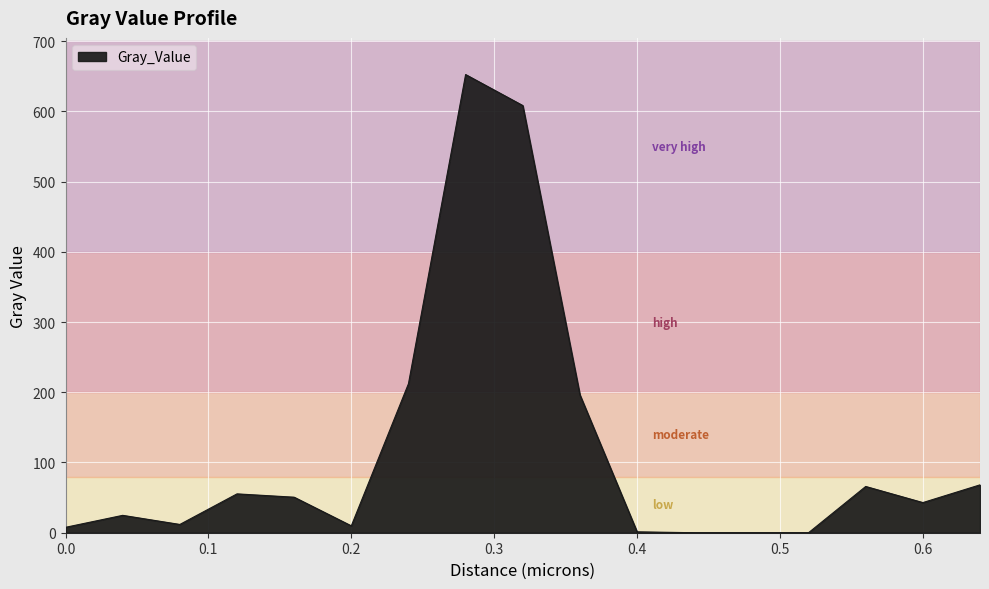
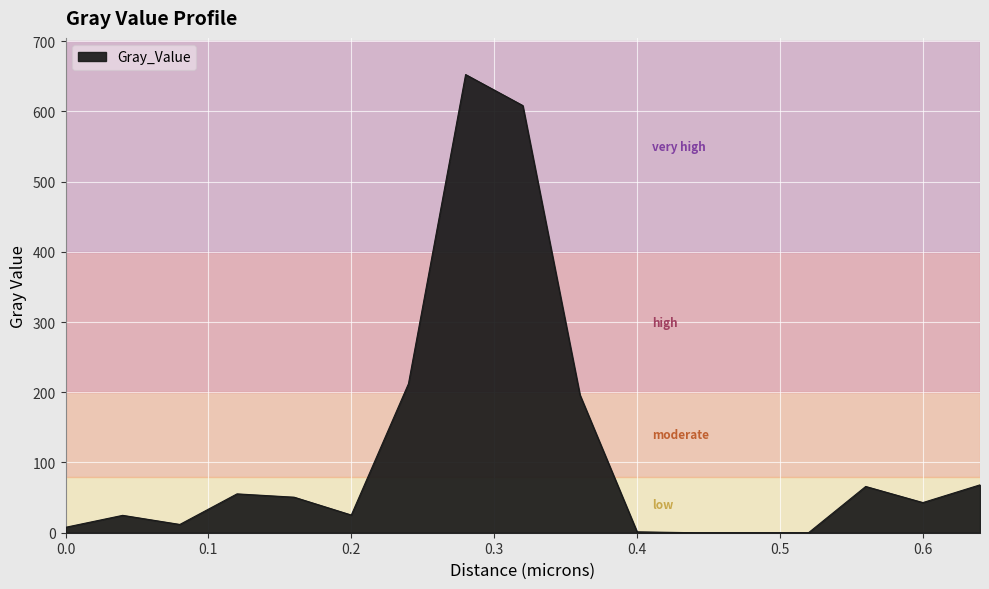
  {
    "0.0": 10,
-   "0.2": 10,
+   "0.2": 30,
    "0.4": 0,
    "0.6": 40
  }
